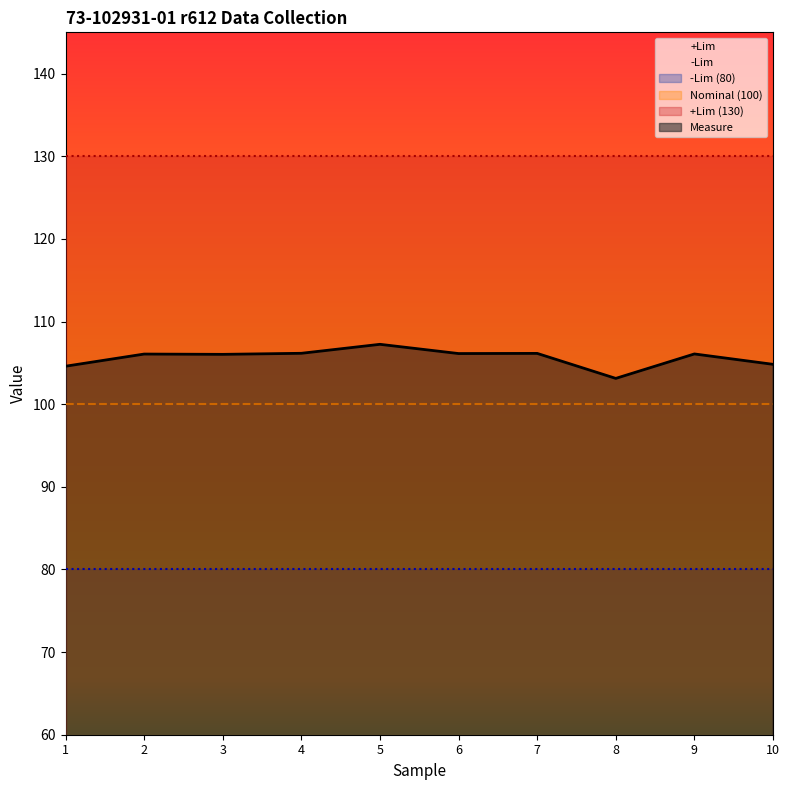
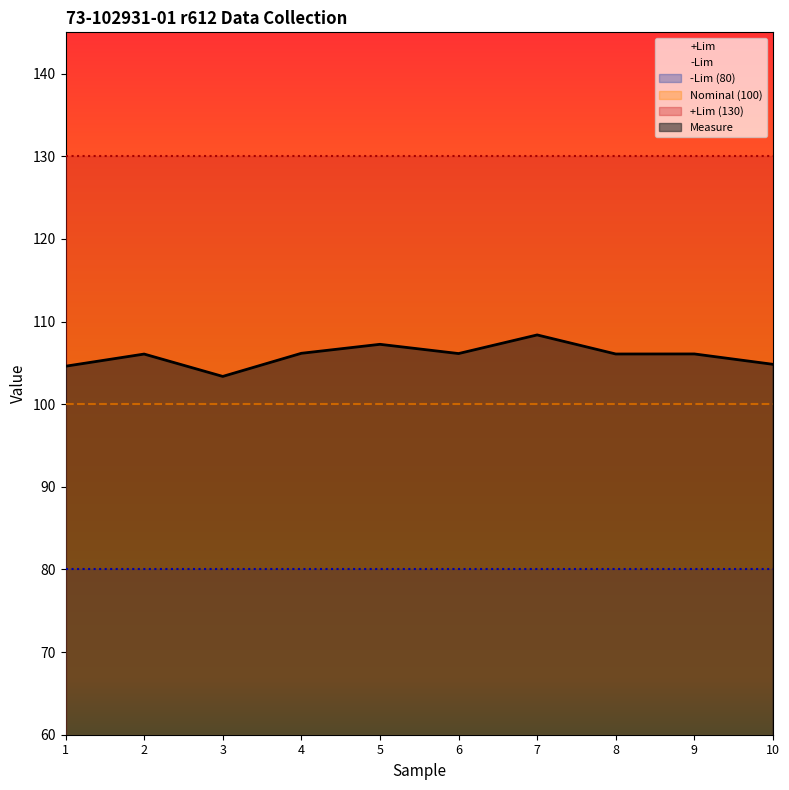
  {
    "-Lim (80)": {
      "1": 80,
      "2": 80,
      "3": 80,
      "4": 80,
      "5": 80,
      "6": 80,
      "7": 80,
      "8": 80,
      "9": 80,
      "10": 80
    },
    "Nominal (100)": {
      "1": 100,
      "2": 100,
      "3": 100,
      "4": 100,
      "5": 100,
      "6": 100,
      "7": 100,
      "8": 100,
      "9": 100,
      "10": 100
    },
    "+Lim (130)": {
      "1": 130,
      "2": 130,
      "3": 130,
      "4": 130,
      "5": 130,
      "6": 130,
      "7": 130,
      "8": 130,
      "9": 130,
      "10": 130
    },
    "Measure": {
      "1": 105,
      "2": 106,
-     "3": 106,
+     "3": 103,
      "4": 106,
      "5": 107,
      "6": 106,
-     "7": 106,
-     "8": 103,
+     "7": 108,
+     "8": 106,
      "9": 106,
      "10": 105
    }
  }
